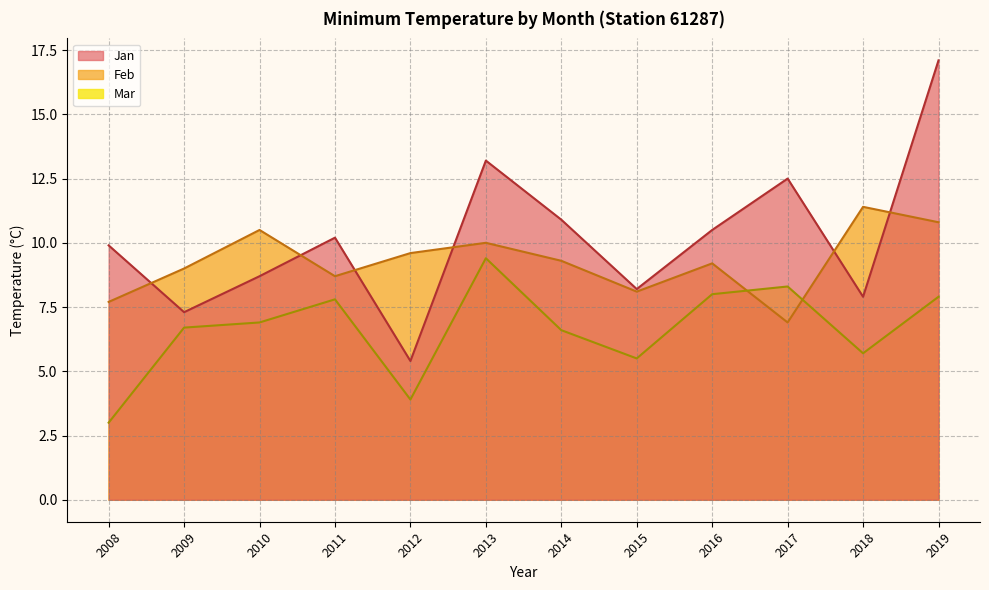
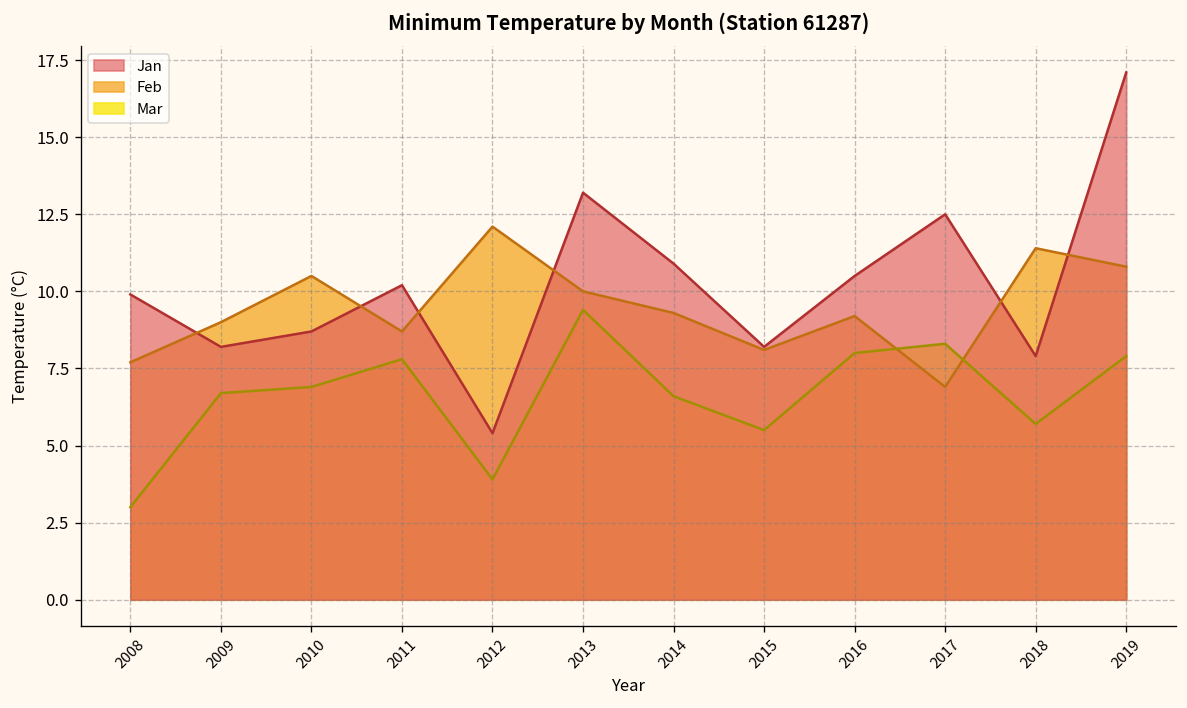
  {
    "Mar": {
      "2008": 3.0,
      "2009": 6.7,
      "2010": 6.9,
      "2011": 7.8,
      "2012": 3.9,
      "2013": 9.4,
      "2014": 6.6,
      "2015": 5.5,
      "2016": 8.0,
      "2017": 8.3,
      "2018": 5.7,
      "2019": 7.9
    },
    "Feb": {
      "2008": 7.7,
      "2009": 9.0,
      "2010": 10.5,
      "2011": 8.7,
-     "2012": 9.6,
+     "2012": 12.1,
      "2013": 10.0,
      "2014": 9.3,
      "2016": 9.2,
      "2017": 6.9,
      "2018": 11.4,
      "2019": 10.8
    },
    "Jan": {
      "2008": 9.9,
-     "2009": 7.3,
+     "2009": 8.2,
      "2010": 8.7,
      "2011": 10.2,
      "2012": 5.4,
      "2013": 13.2,
      "2014": 10.9,
      "2016": 10.5,
      "2017": 12.5,
      "2018": 7.9,
      "2019": 17.1
    }
  }
